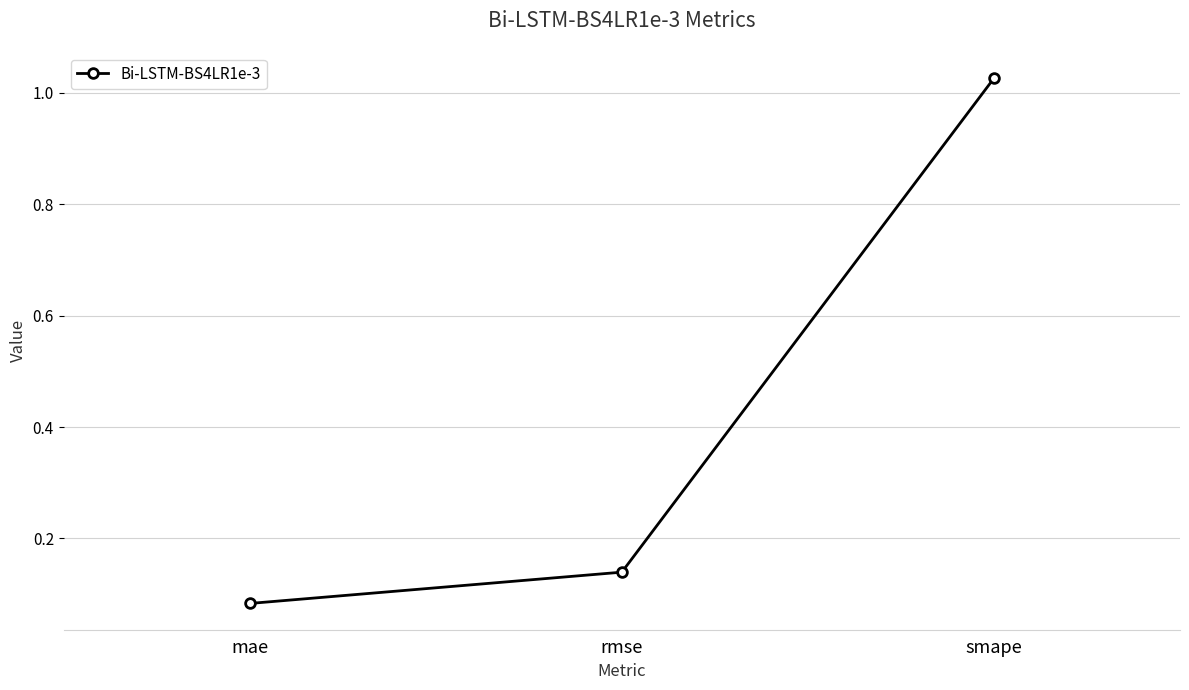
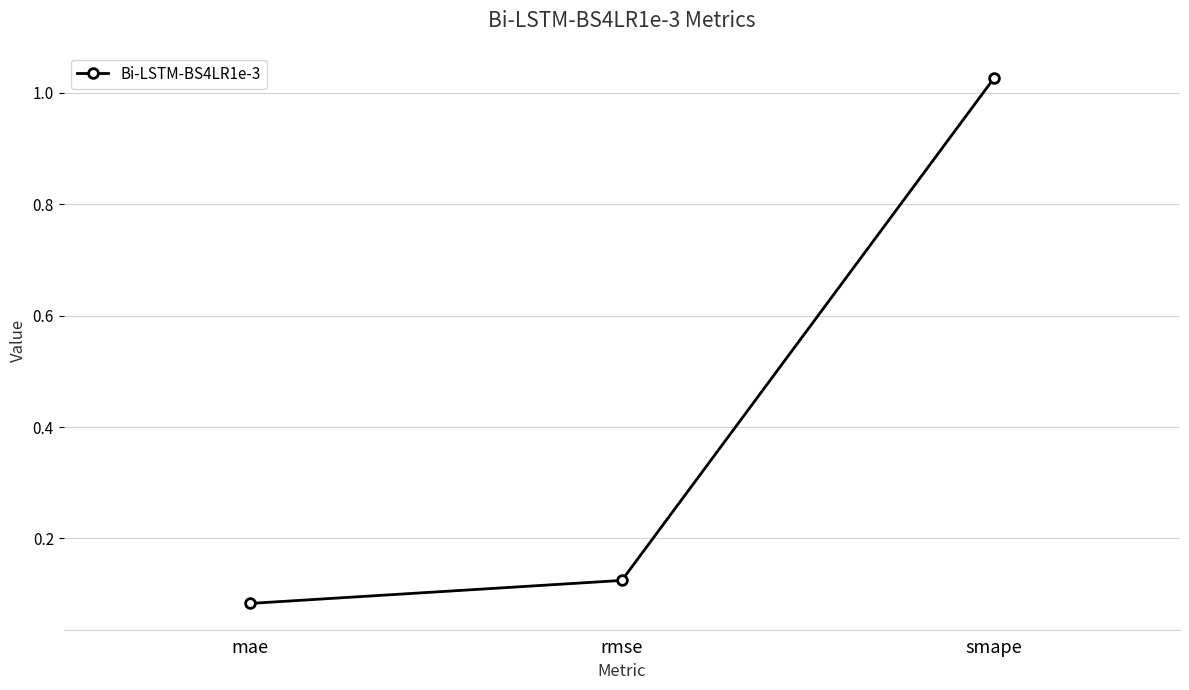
  {
    "mae": 0.08,
-   "rmse": 0.14,
+   "rmse": 0.12,
    "smape": 1.03
  }
